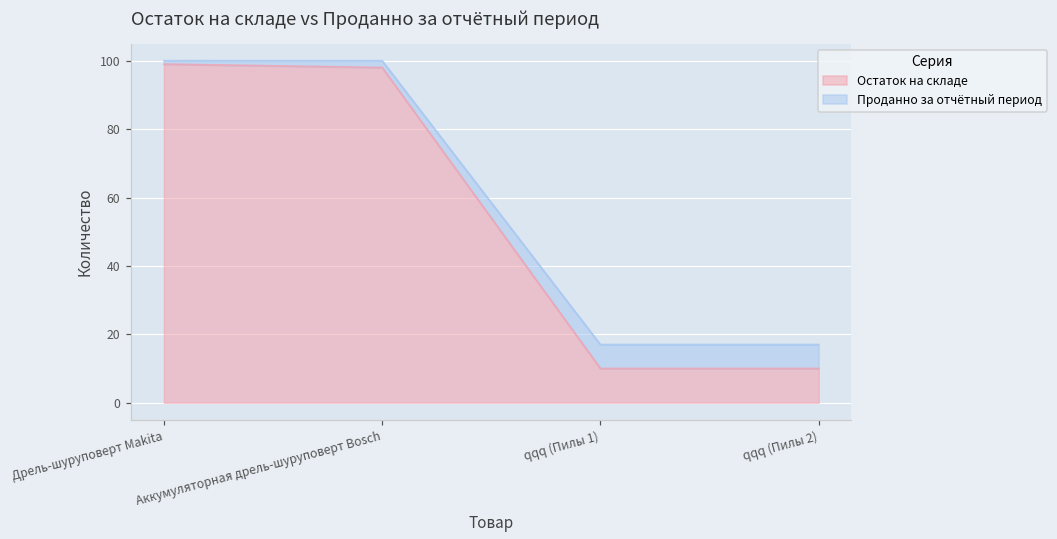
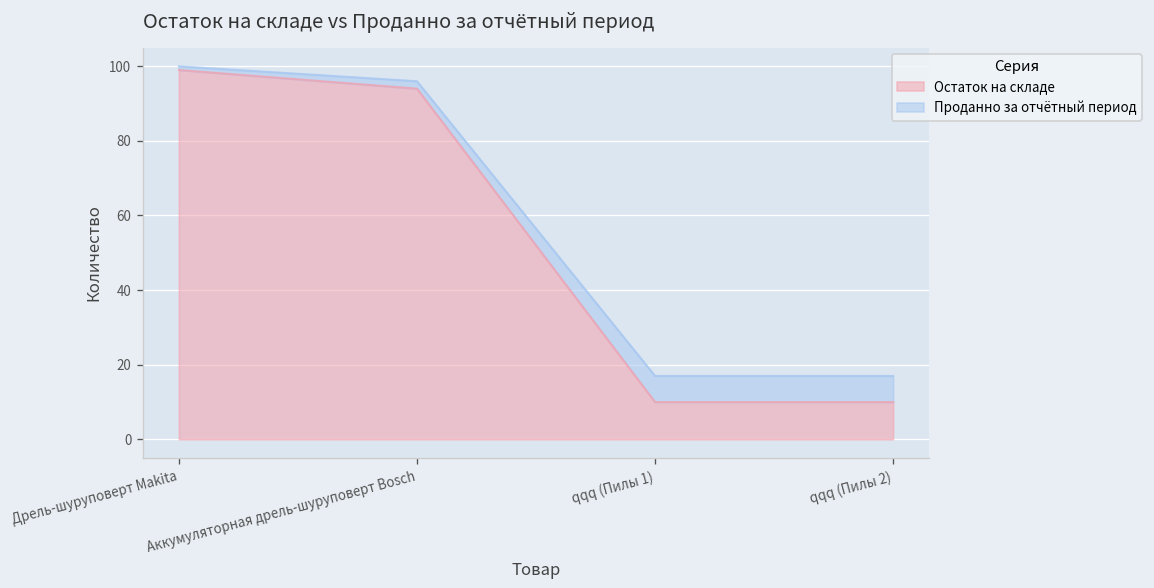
  {
    "Остаток на складе": {
      "Дрель-шуруповерт Makita": 99,
-     "Аккумуляторная дрель-шуруповерт Bosch": 98,
+     "Аккумуляторная дрель-шуруповерт Bosch": 94,
      "qqq (Пилы 1)": 10,
      "qqq (Пилы 2)": 10
    },
    "Проданно за отчётный период": {
      "Дрель-шуруповерт Makita": 1,
      "Аккумуляторная дрель-шуруповерт Bosch": 2,
      "qqq (Пилы 1)": 7,
      "qqq (Пилы 2)": 7
    }
  }
